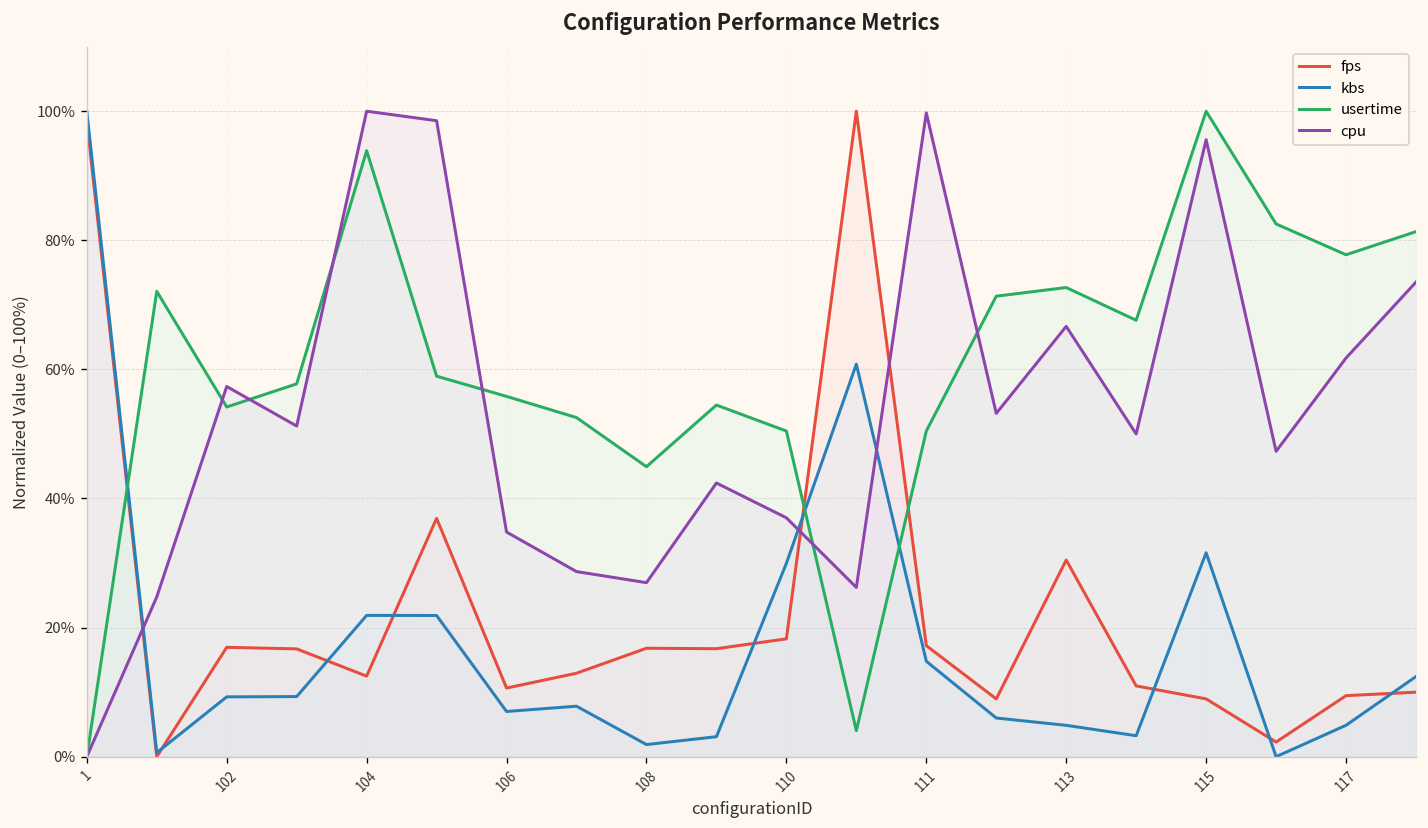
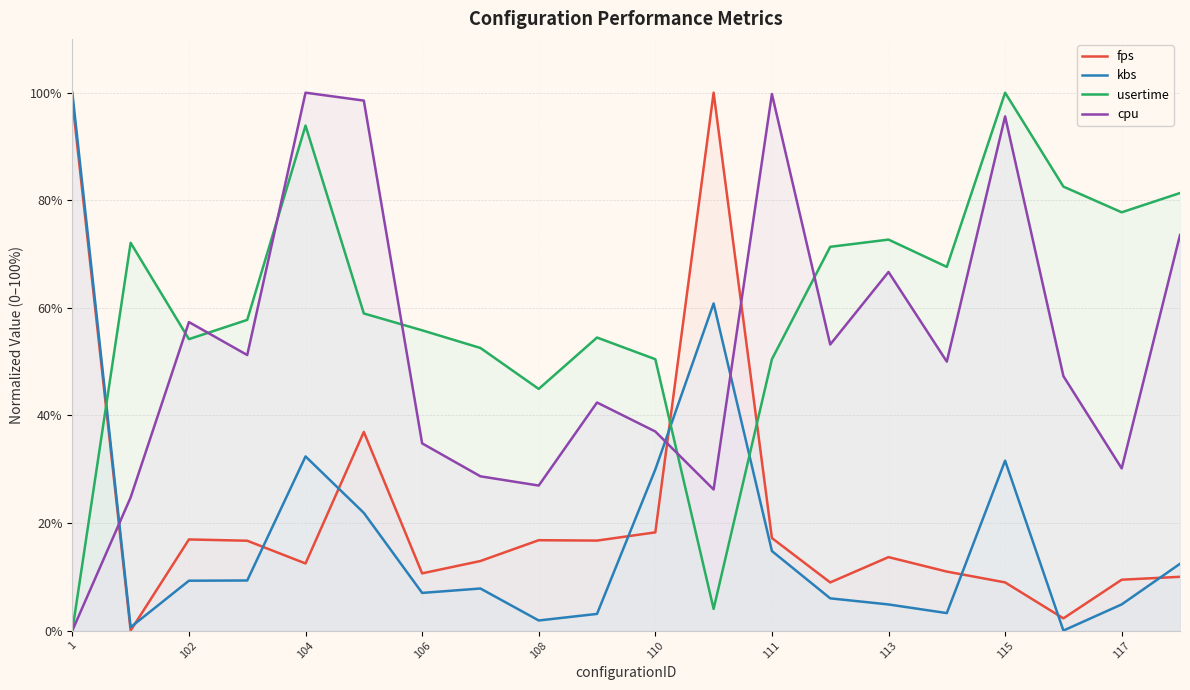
  {
    "fps": {
      "102": "17%",
      "104": "12%",
      "106": "11%",
      "108": "17%",
      "110": "18%",
      "111": "17%",
-     "113": "30%",
+     "113": "14%",
      "115": "9%",
      "117": "9%"
    },
    "kbs": {
      "102": "9%",
-     "104": "22%",
+     "104": "32%",
      "106": "7%",
      "108": "2%",
      "110": "30%",
      "111": "15%",
      "113": "5%",
      "115": "32%",
      "117": "5%"
    },
    "usertime": {
      "102": "54%",
      "104": "94%",
      "106": "56%",
      "108": "45%",
      "110": "50%",
      "111": "50%",
      "113": "73%",
      "115": "100%",
      "117": "78%"
    },
    "cpu": {
      "102": "57%",
      "104": "100%",
      "106": "35%",
      "108": "27%",
      "110": "37%",
      "111": "100%",
      "113": "67%",
      "115": "96%",
-     "117": "62%"
+     "117": "30%"
    }
  }
